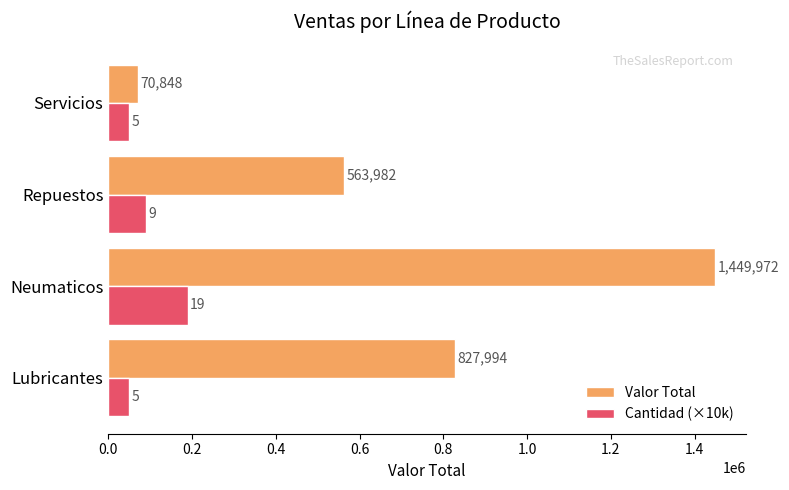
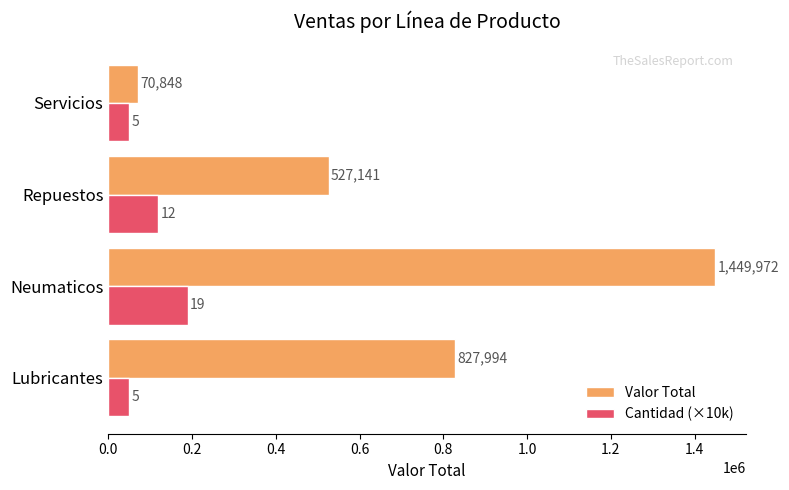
  {
    "Valor Total": {
      "Servicios": "70,848",
-     "Repuestos": "563,982",
+     "Repuestos": "527,141",
      "Neumaticos": "1,449,972",
      "Lubricantes": "827,994"
    },
    "Cantidad (×10k)": {
-     "Repuestos": "9"
+     "Repuestos": "12"
    }
  }
